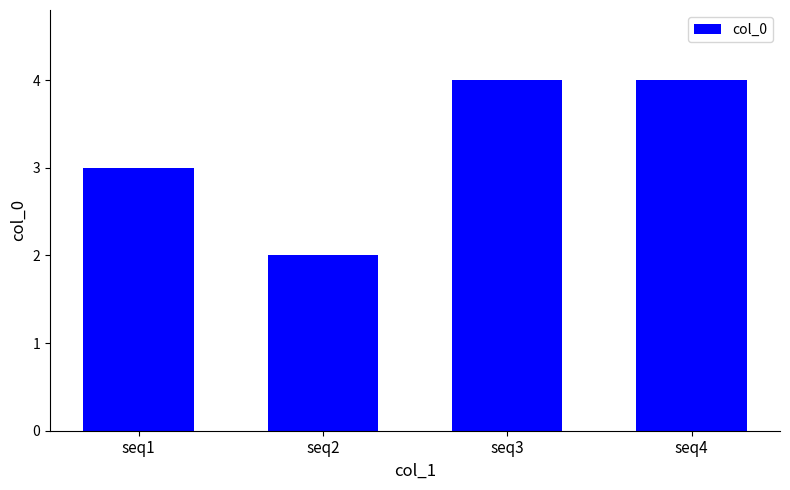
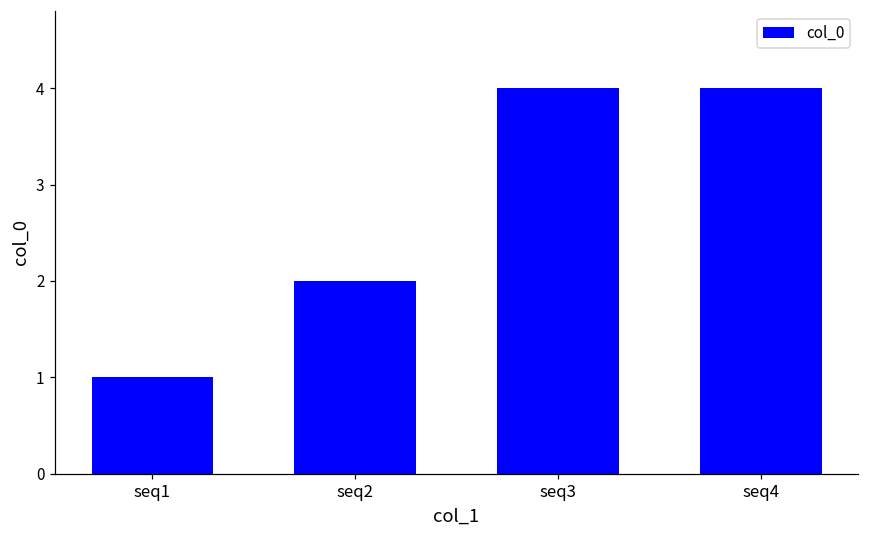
  {
-   "seq1": 3,
+   "seq1": 1,
    "seq2": 2,
    "seq3": 4,
    "seq4": 4
  }
